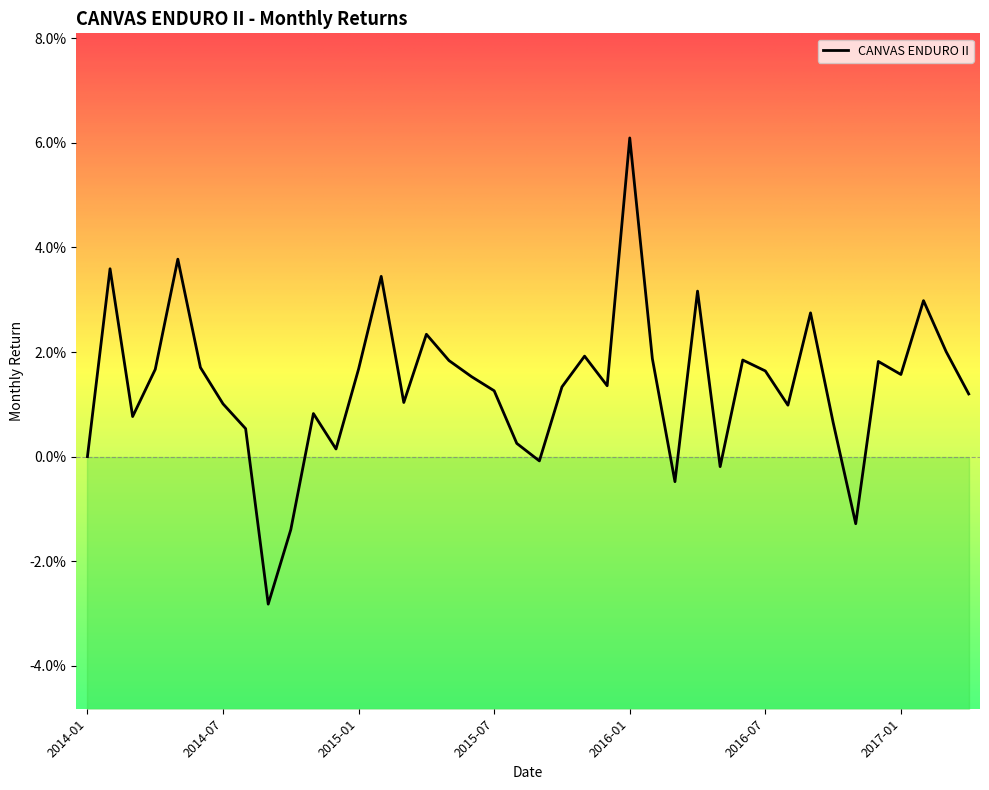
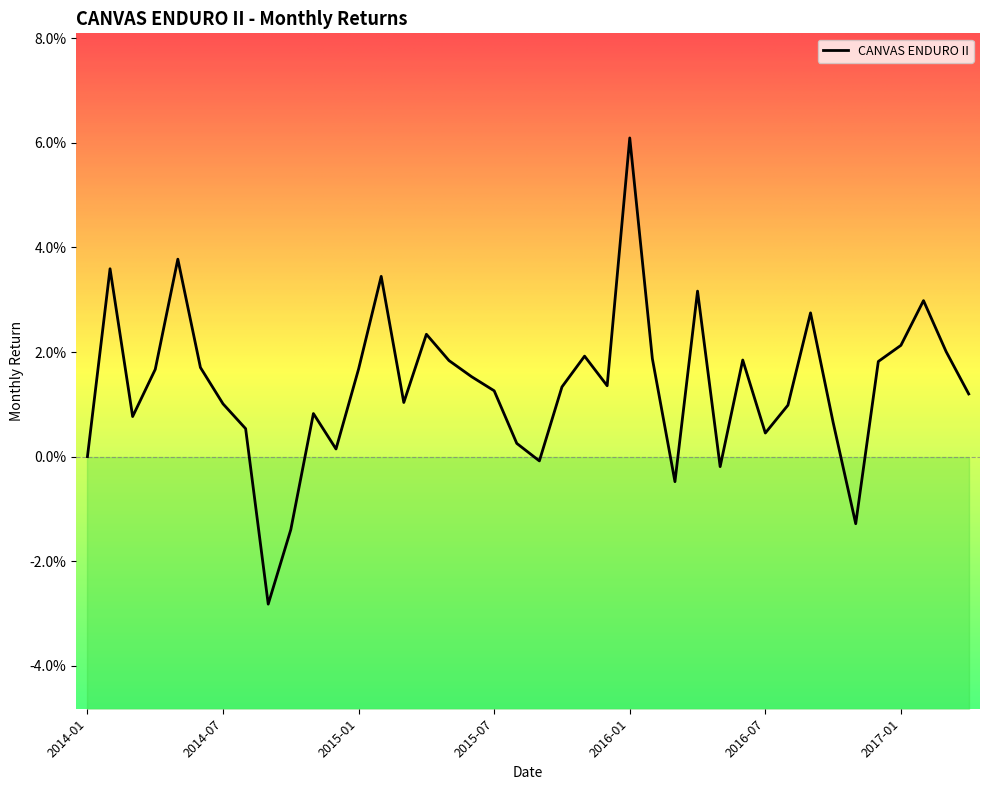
  {
    "CANVAS ENDURO II": {
      "2014-07": "1.0%",
      "2015-01": "1.7%",
      "2015-07": "1.3%",
      "2016-01": "6.1%",
-     "2016-07": "1.6%",
-     "2017-01": "1.6%"
+     "2016-07": "0.5%",
+     "2017-01": "2.1%"
    }
  }
